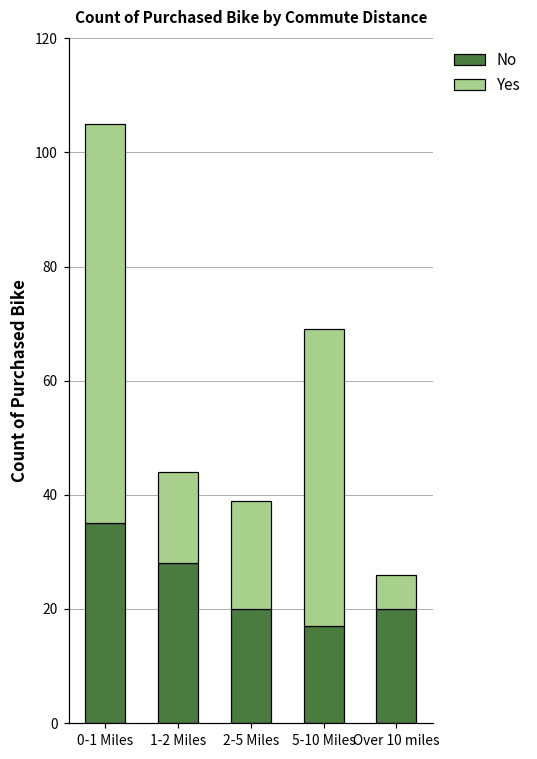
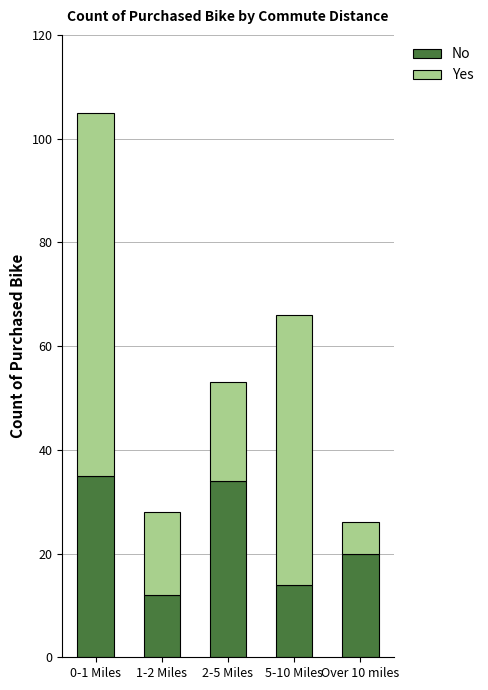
  {
    "No": {
      "0-1 Miles": 35,
-     "1-2 Miles": 28,
-     "2-5 Miles": 20,
-     "5-10 Miles": 17,
+     "1-2 Miles": 12,
+     "2-5 Miles": 34,
+     "5-10 Miles": 14,
      "Over 10 miles": 20
    },
    "Yes": {
      "0-1 Miles": 70,
      "1-2 Miles": 16,
      "2-5 Miles": 19,
      "5-10 Miles": 52,
      "Over 10 miles": 6
    }
  }
